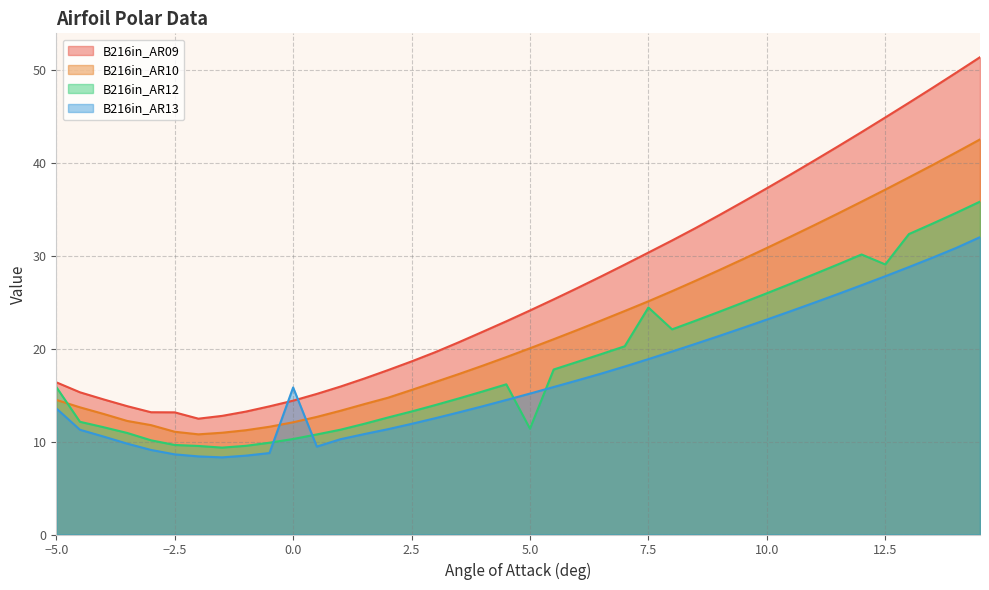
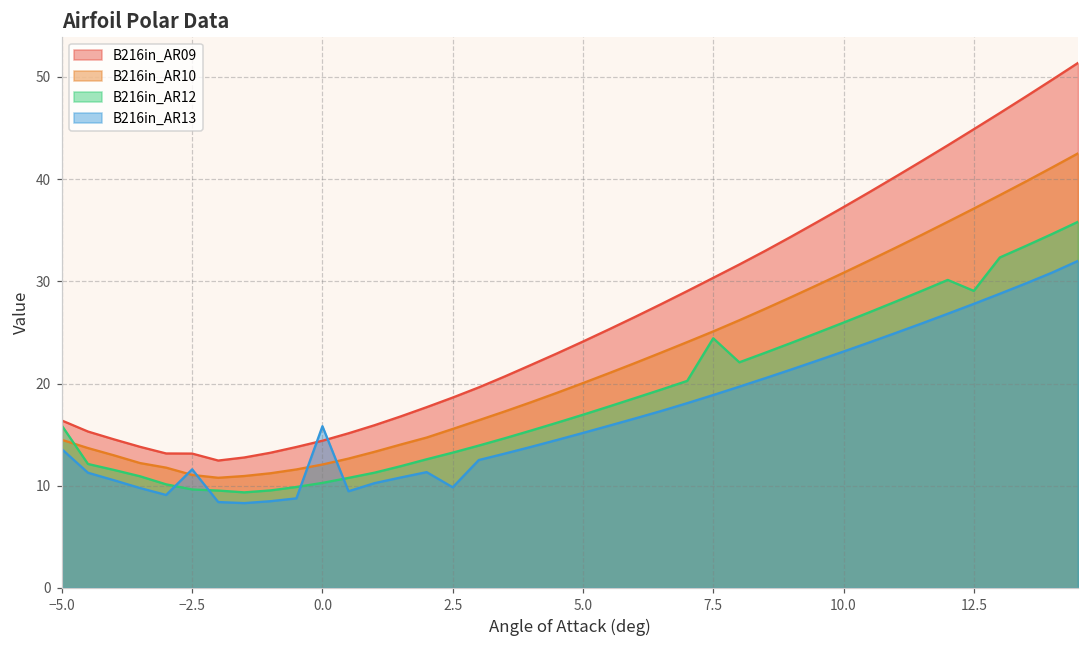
  {
    "B216in_AR12": {
      "−5.0": 16,
      "−2.5": 10,
      "0.0": 10,
      "2.5": 13,
-     "5.0": 11,
+     "5.0": 17,
      "7.5": 24,
      "10.0": 26,
      "12.5": 29
    },
    "B216in_AR13": {
      "−5.0": 14,
-     "−2.5": 9,
+     "−2.5": 12,
      "0.0": 16,
-     "2.5": 12,
+     "2.5": 10,
      "5.0": 15,
      "7.5": 19,
      "10.0": 23,
      "12.5": 28
    }
  }
